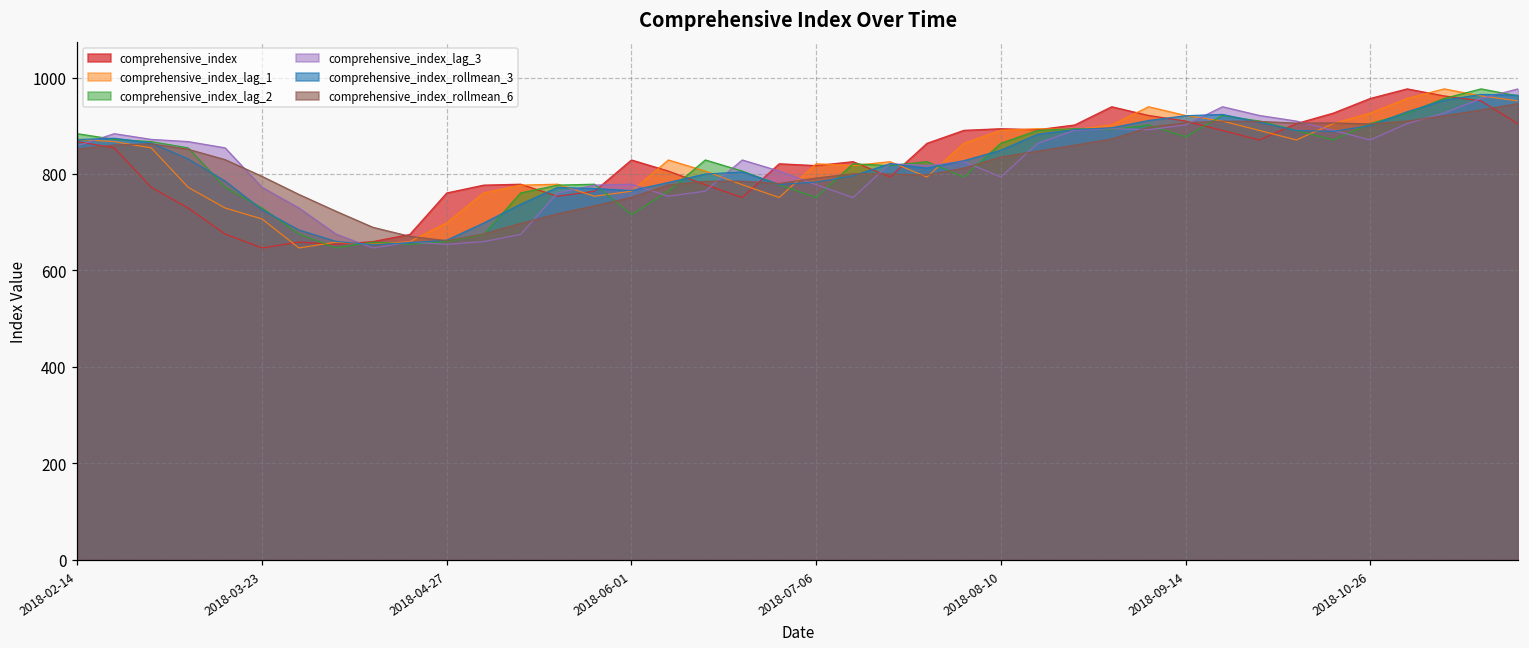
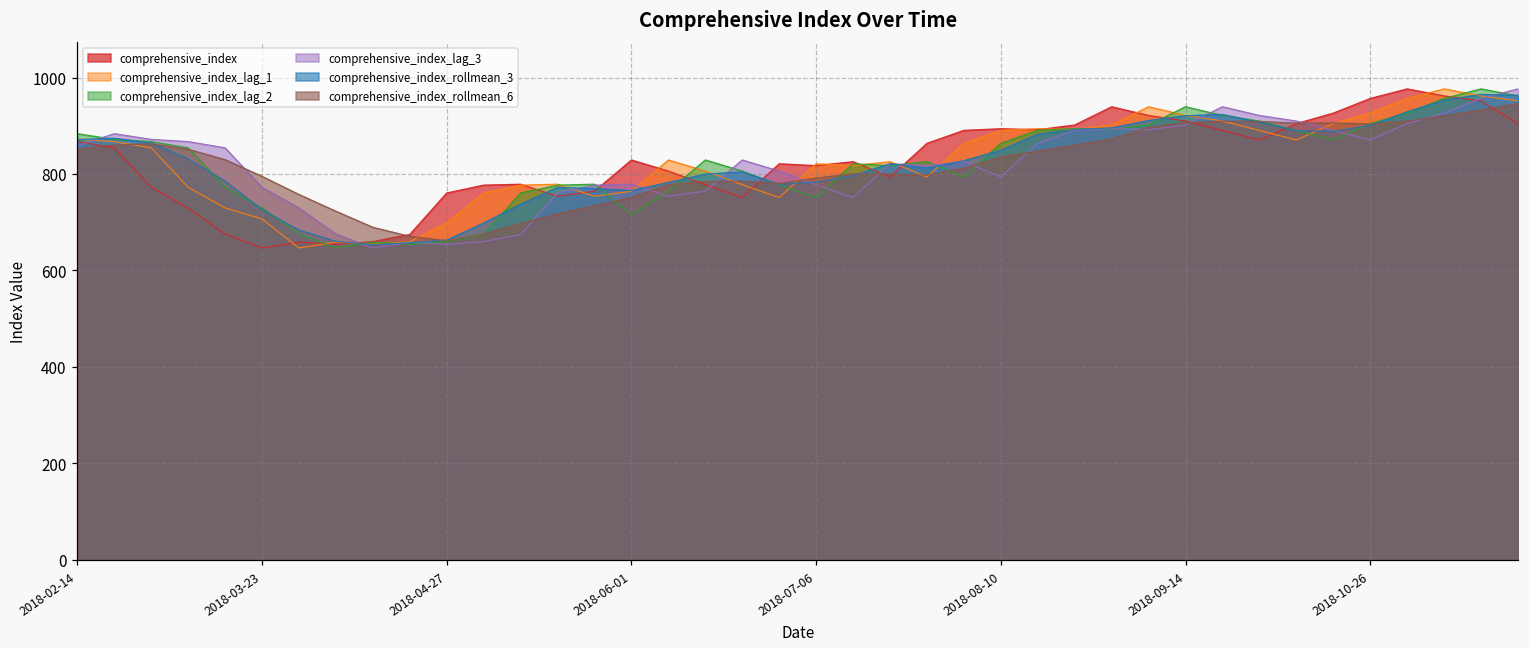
  {
    "comprehensive_index": {
      "2018-03-23": 650,
      "2018-04-27": 760,
      "2018-06-01": 830,
      "2018-10-26": 960
    },
    "comprehensive_index_lag_1": {
      "2018-03-23": 710,
      "2018-04-27": 700,
      "2018-10-26": 930
    },
    "comprehensive_index_lag_2": {
      "2018-02-14": 880,
      "2018-06-01": 720,
      "2018-07-06": 750,
      "2018-08-10": 860,
-     "2018-09-14": 880
+     "2018-09-14": 940
    },
    "comprehensive_index_lag_3": {
      "2018-02-14": 860,
      "2018-03-23": 770,
      "2018-06-01": 780,
      "2018-08-10": 790,
      "2018-10-26": 870
    },
    "comprehensive_index_rollmean_3": {
      "2018-08-10": 850
    },
    "comprehensive_index_rollmean_6": {
      "2018-02-14": 850,
      "2018-03-23": 800,
      "2018-06-01": 750,
      "2018-07-06": 790,
      "2018-08-10": 840
    }
  }
